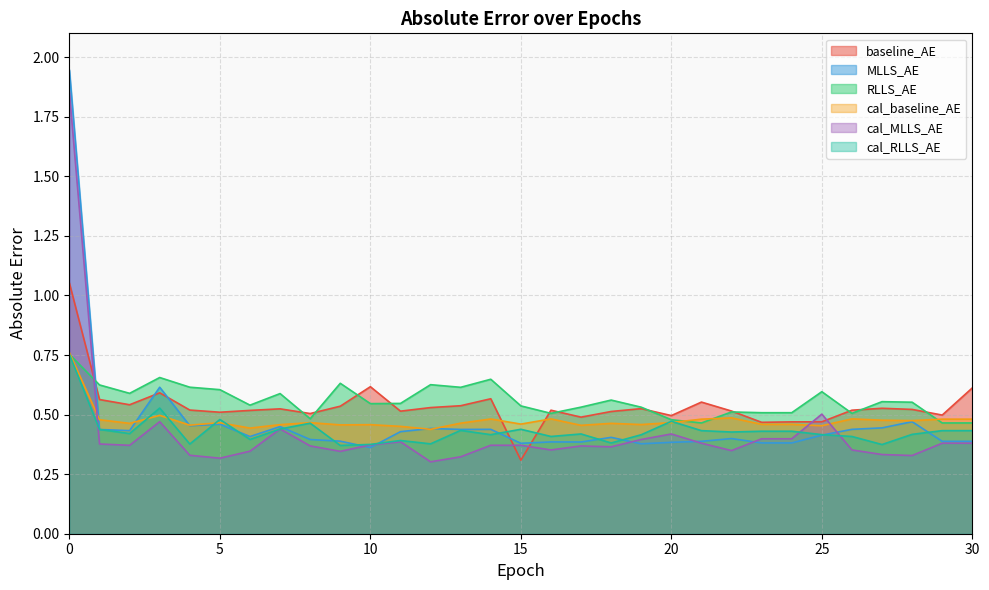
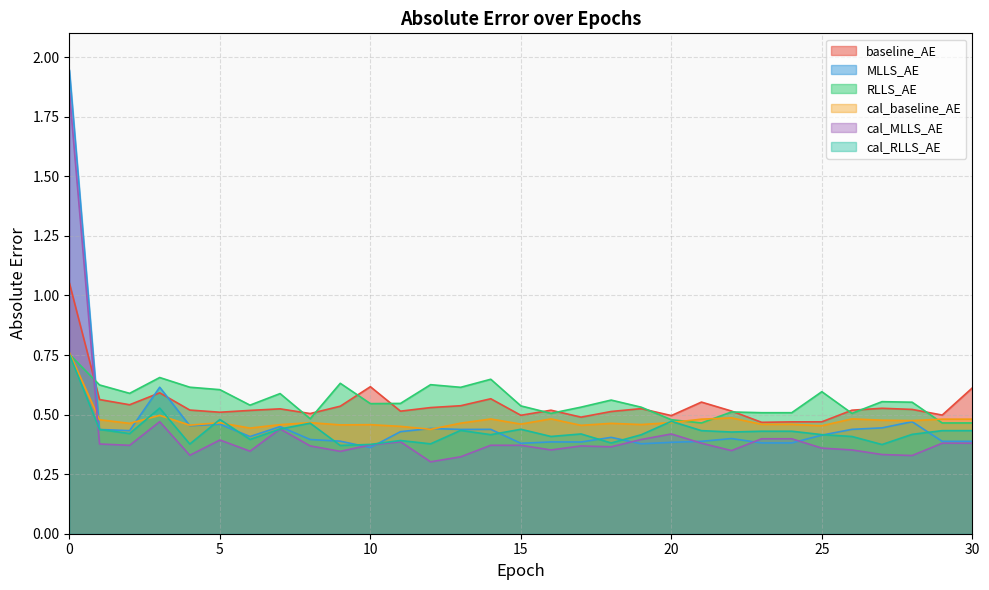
  {
    "baseline_AE": {
      "0": 1.05,
      "5": 0.51,
      "10": 0.62,
-     "15": 0.31,
+     "15": 0.50,
      "20": 0.50,
      "25": 0.47,
      "30": 0.61
    },
    "cal_baseline_AE": {
      "10": 0.46,
      "15": 0.46,
      "25": 0.45,
      "30": 0.48
    },
    "cal_MLLS_AE": {
      "0": 1.85,
-     "5": 0.32,
+     "5": 0.39,
      "20": 0.42,
-     "25": 0.50
+     "25": 0.36
    }
  }
